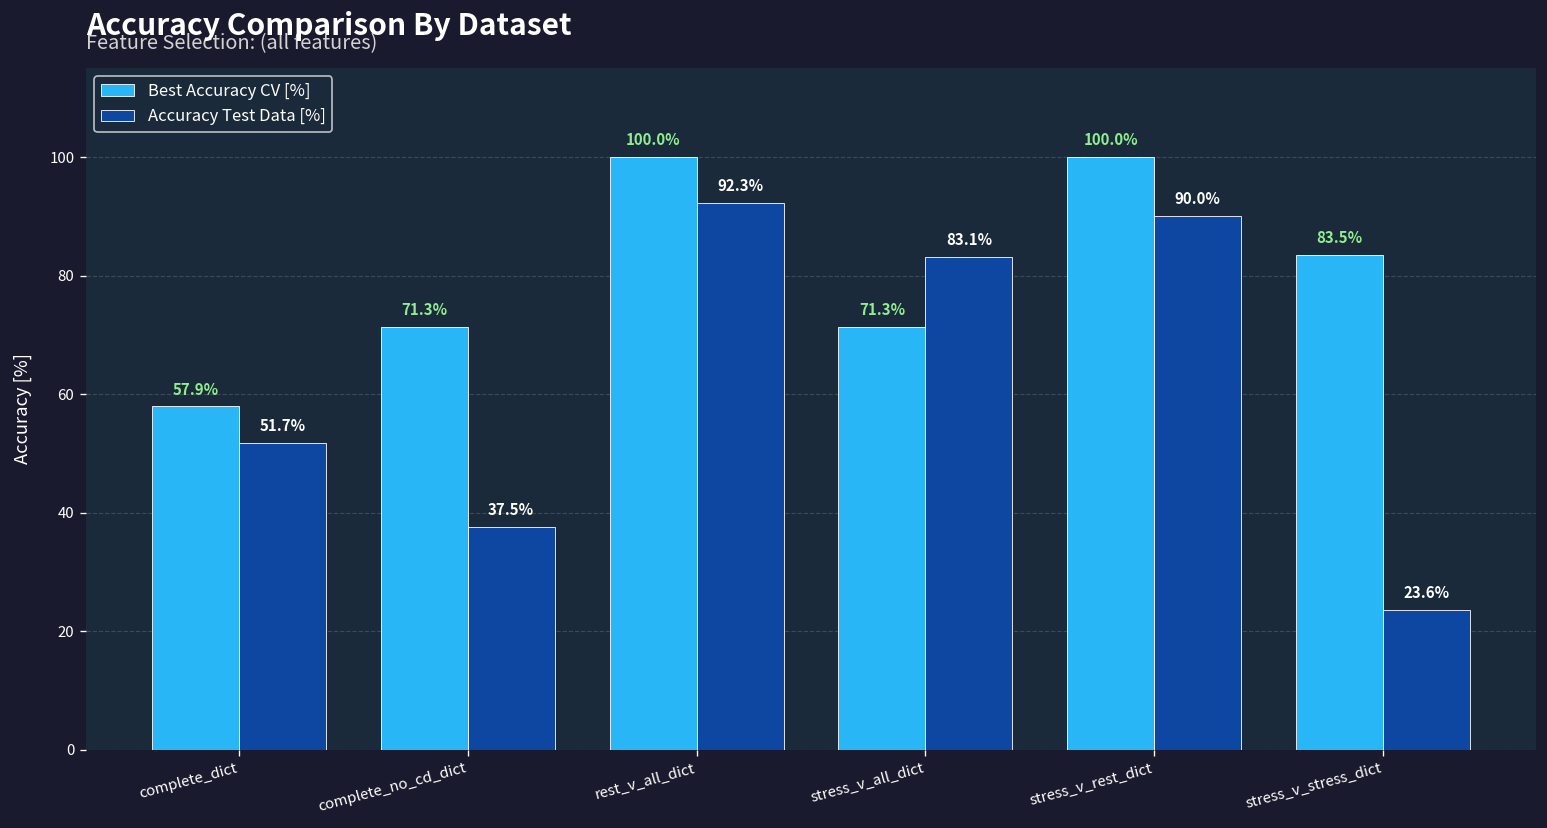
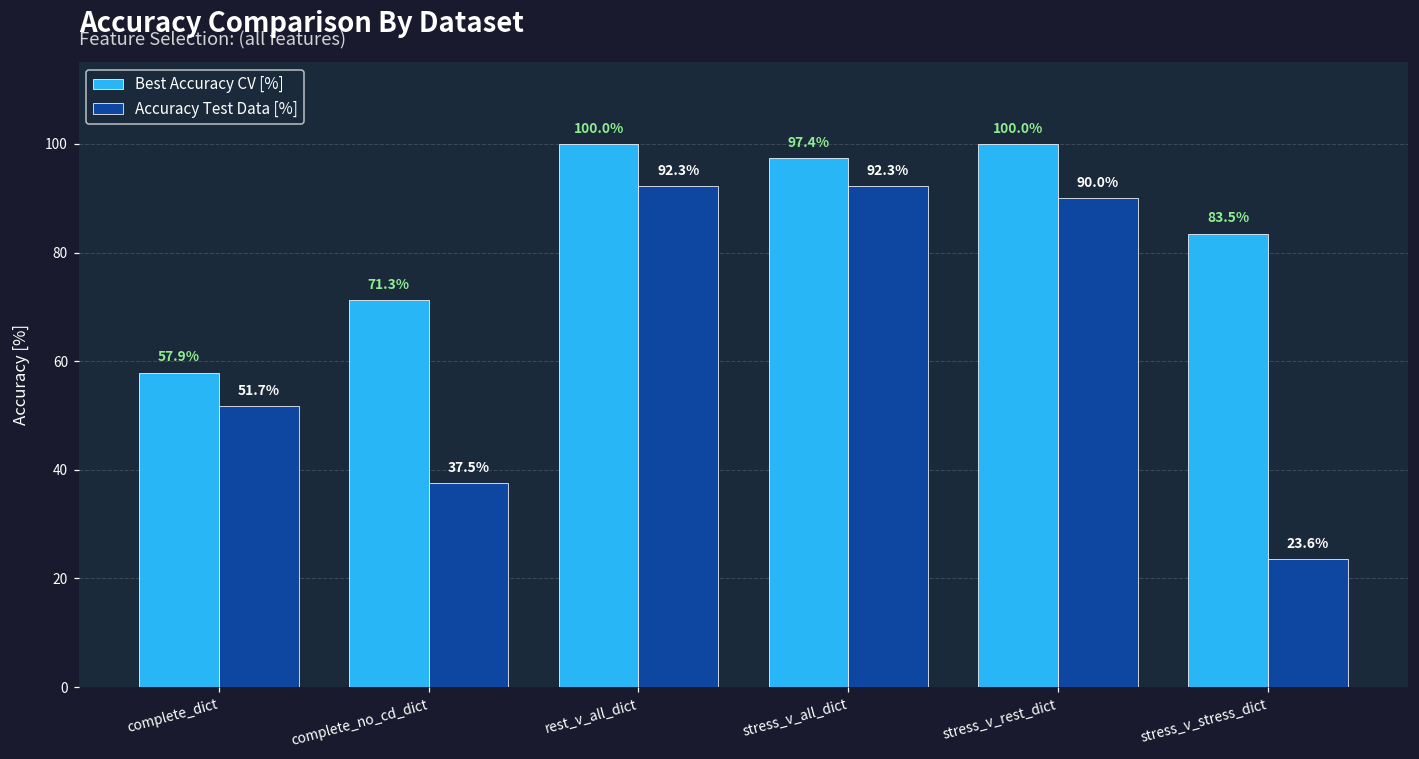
  {
    "Best Accuracy CV [%]": {
      "complete_dict": "57.9%",
      "complete_no_cd_dict": "71.3%",
      "rest_v_all_dict": "100.0%",
-     "stress_v_all_dict": "71.3%",
+     "stress_v_all_dict": "97.4%",
      "stress_v_rest_dict": "100.0%",
      "stress_v_stress_dict": "83.5%"
    },
    "Accuracy Test Data [%]": {
      "complete_dict": "51.7%",
      "complete_no_cd_dict": "37.5%",
      "rest_v_all_dict": "92.3%",
-     "stress_v_all_dict": "83.1%",
+     "stress_v_all_dict": "92.3%",
      "stress_v_rest_dict": "90.0%",
      "stress_v_stress_dict": "23.6%"
    }
  }
